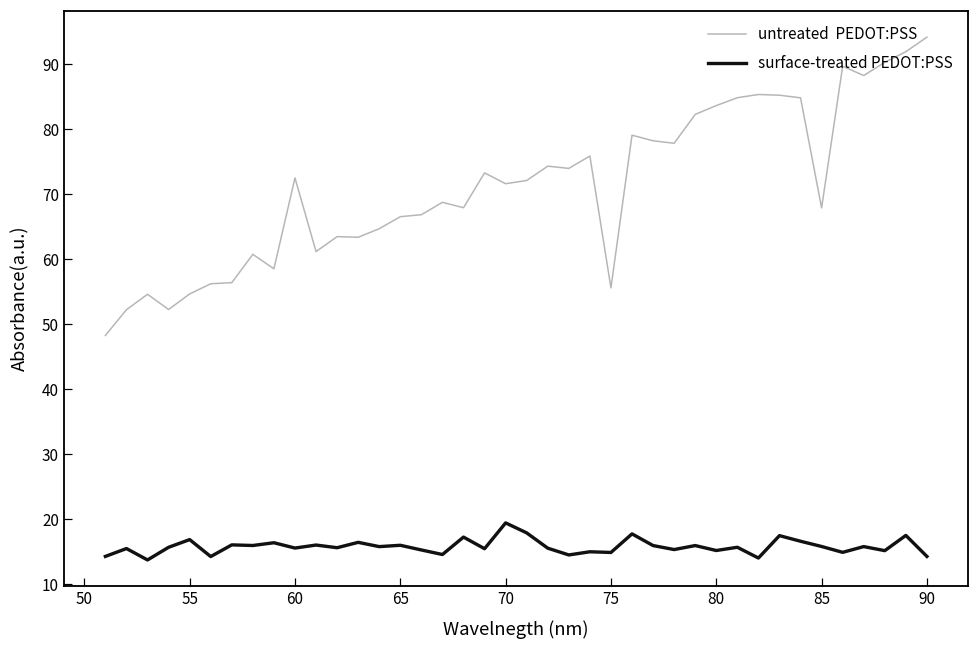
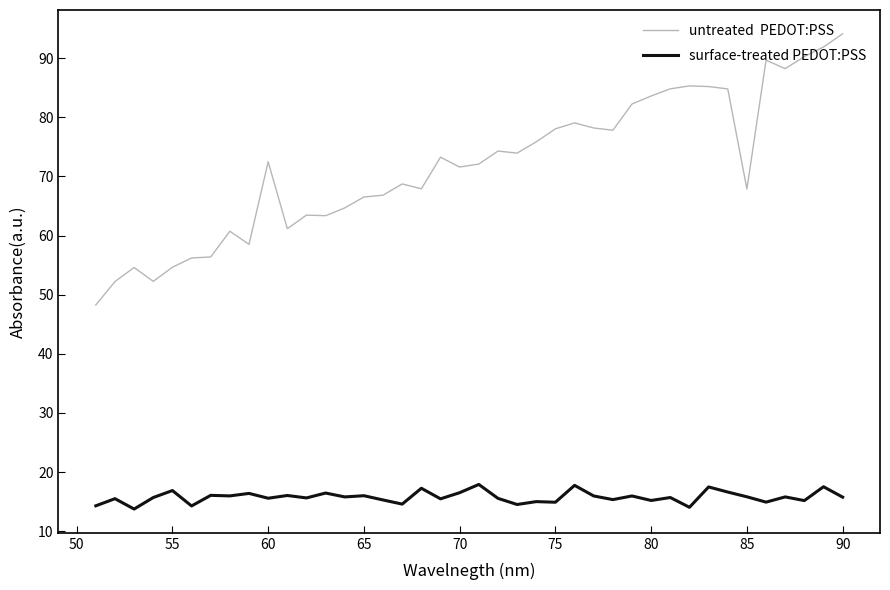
  {
    "untreated PEDOT:PSS": {
      "55": 55,
      "60": 72,
      "65": 67,
      "70": 72,
-     "75": 56,
+     "75": 78,
      "80": 84,
      "85": 68,
      "90": 94
    },
    "surface-treated PEDOT:PSS": {
      "55": 17,
      "60": 16,
      "65": 16,
-     "70": 19,
+     "70": 17,
      "75": 15,
      "80": 15,
      "85": 16,
-     "90": 14
+     "90": 16
    }
  }
